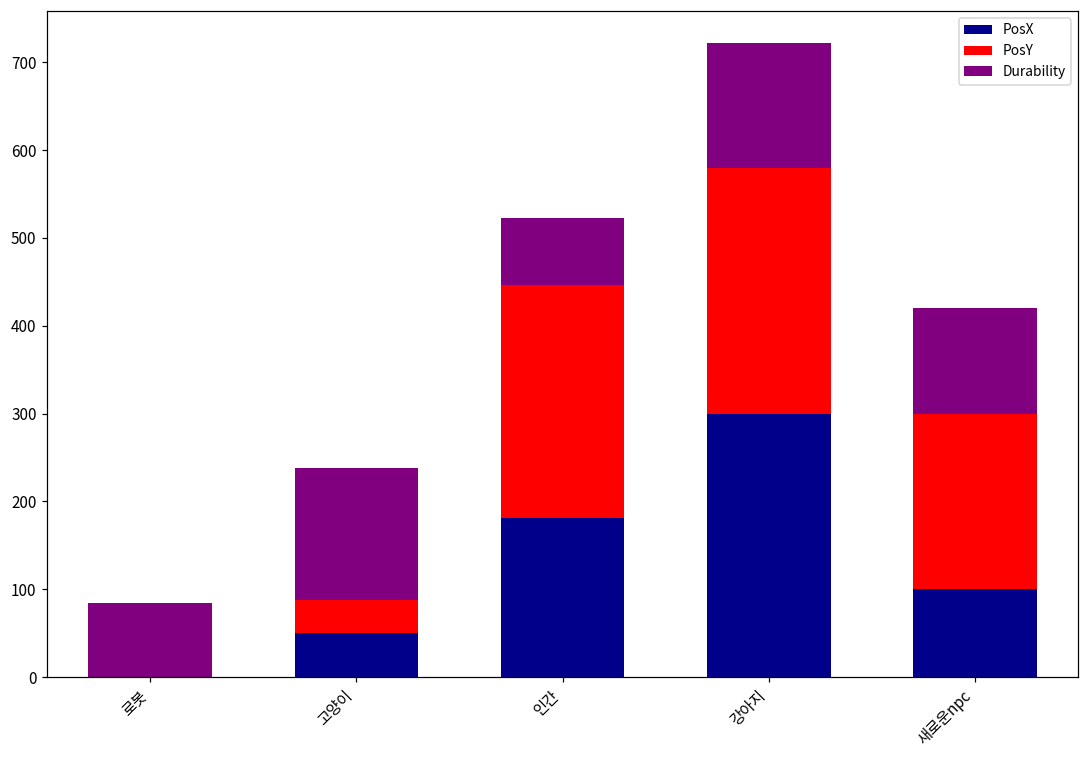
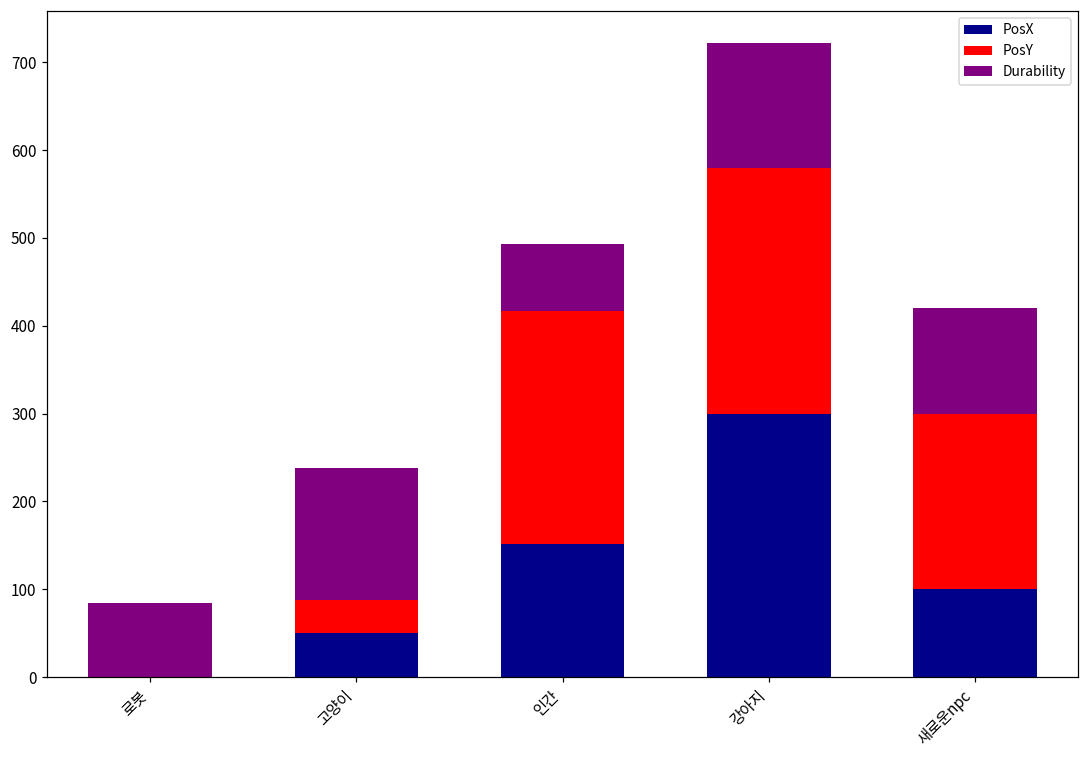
  {
    "PosX": {
      "로봇": 0,
      "고양이": 50,
-     "인간": 180,
+     "인간": 150,
      "강아지": 300,
      "새로운npc": 100
    },
    "PosY": {
      "로봇": 0,
      "고양이": 40,
      "인간": 270,
      "강아지": 280,
      "새로운npc": 200
    },
    "Durability": {
      "로봇": 80,
      "고양이": 150,
      "인간": 80,
      "강아지": 140,
      "새로운npc": 120
    }
  }
